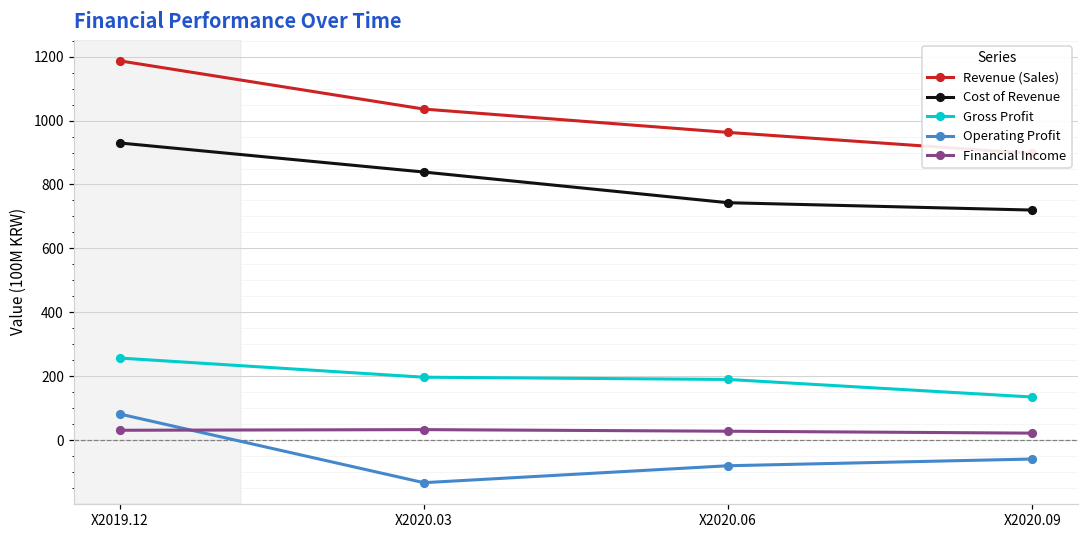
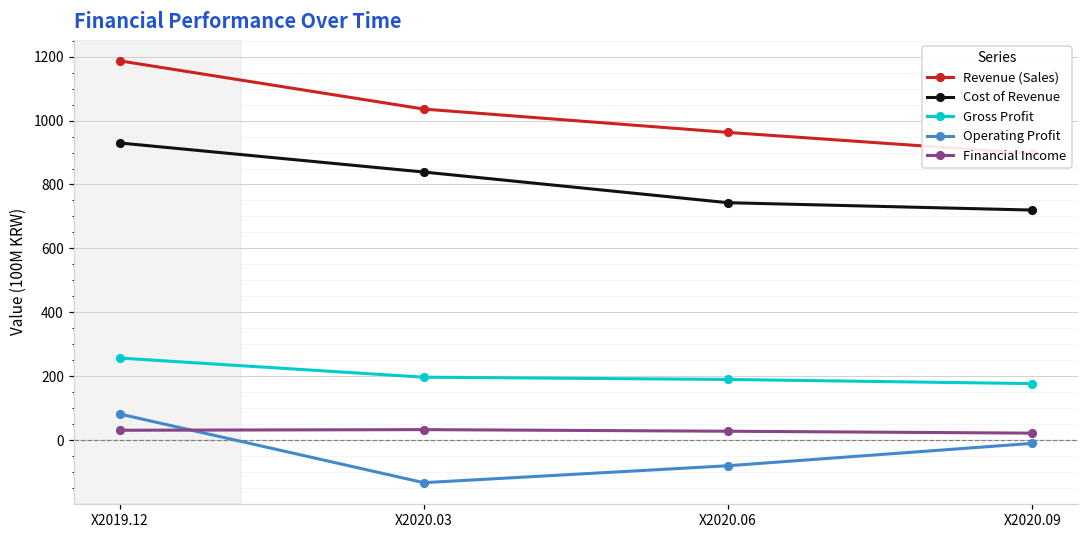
  {
    "Revenue (Sales)": {
      "X2019.12": 1190,
      "X2020.03": 1040,
      "X2020.06": 960
    },
    "Cost of Revenue": {
      "X2019.12": 930,
      "X2020.03": 840,
      "X2020.06": 740,
      "X2020.09": 720
    },
    "Gross Profit": {
      "X2019.12": 260,
      "X2020.03": 200,
      "X2020.06": 190,
-     "X2020.09": 140
+     "X2020.09": 180
    },
    "Operating Profit": {
      "X2019.12": 80,
      "X2020.03": -130,
      "X2020.06": -80,
-     "X2020.09": -60
+     "X2020.09": -10
    },
    "Financial Income": {
      "X2019.12": 30,
      "X2020.03": 30,
      "X2020.06": 30,
      "X2020.09": 20
    }
  }
